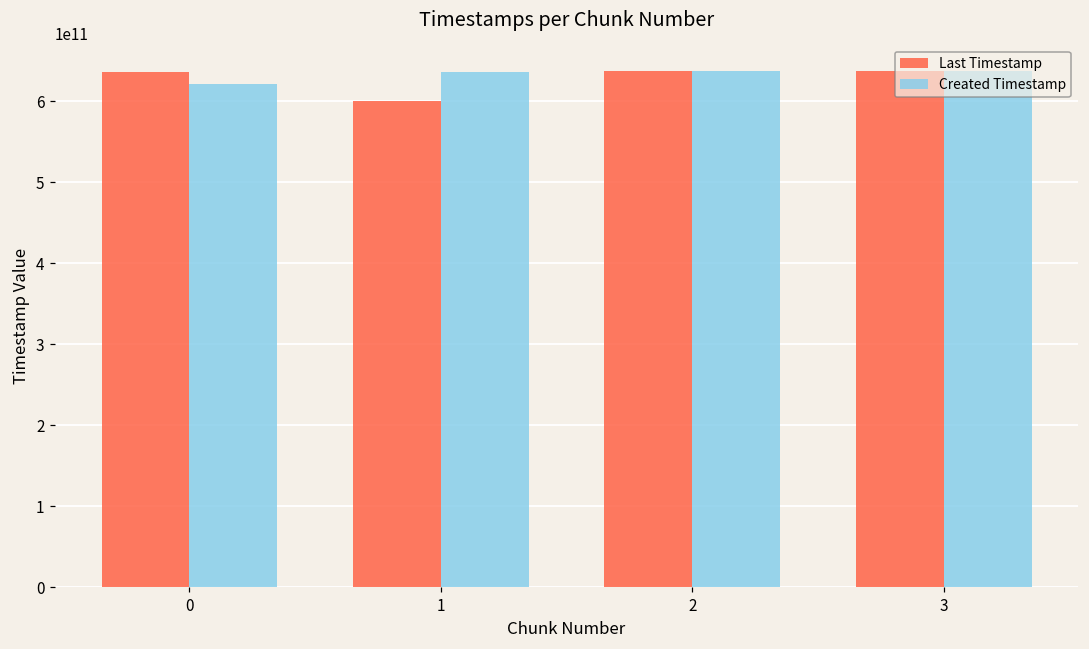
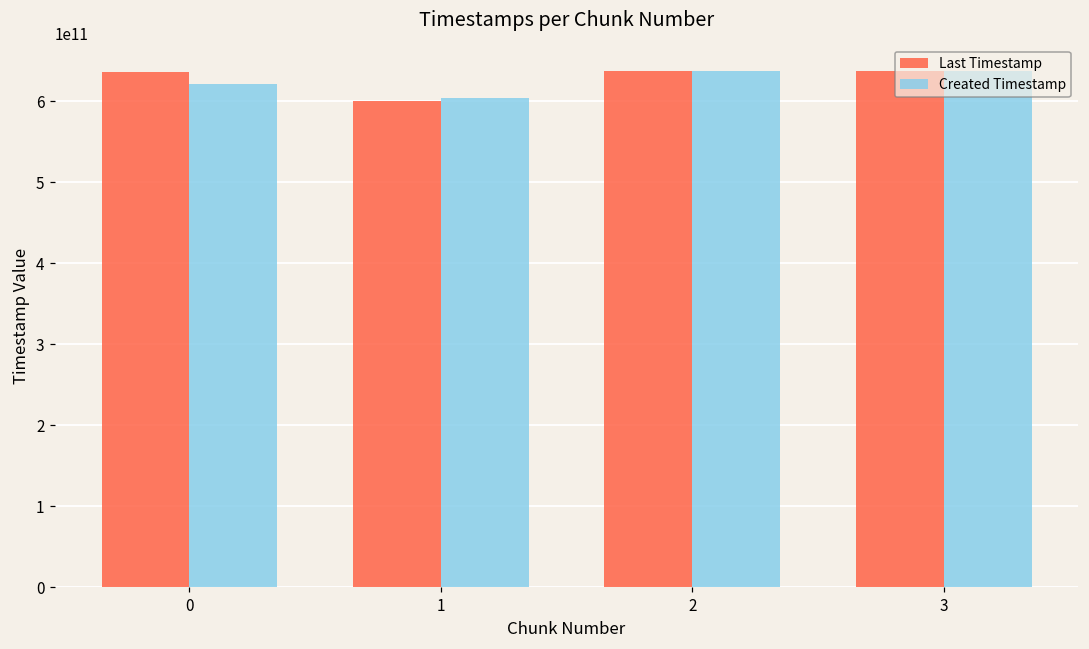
  {
    "Last Timestamp": {
      "0": 640000000000,
      "1": 600000000000,
      "2": 640000000000
    },
    "Created Timestamp": {
      "0": 620000000000,
-     "1": 640000000000,
+     "1": 600000000000,
      "2": 640000000000
    }
  }
